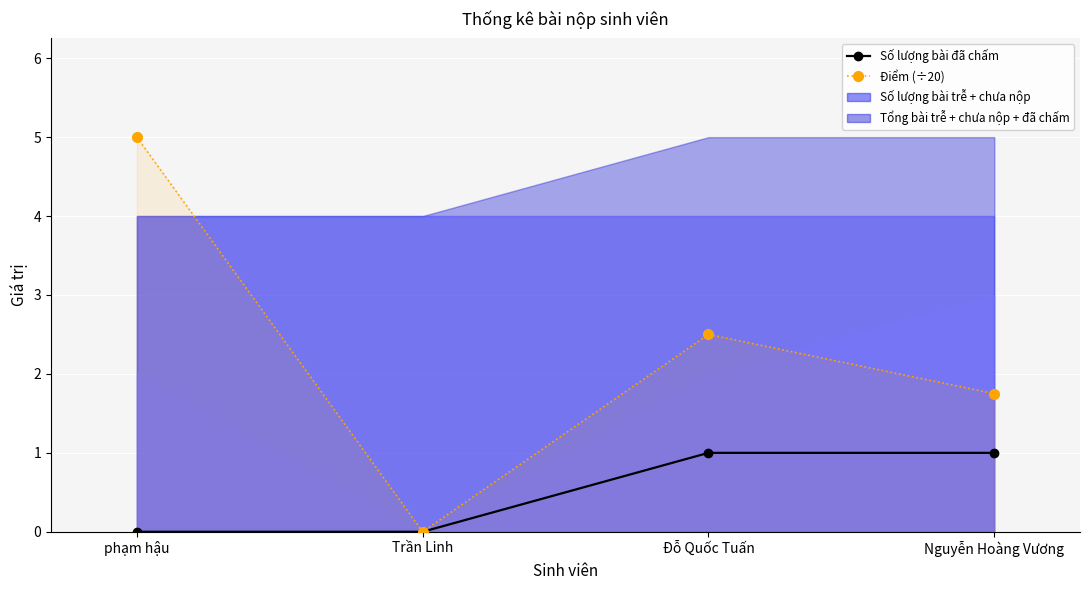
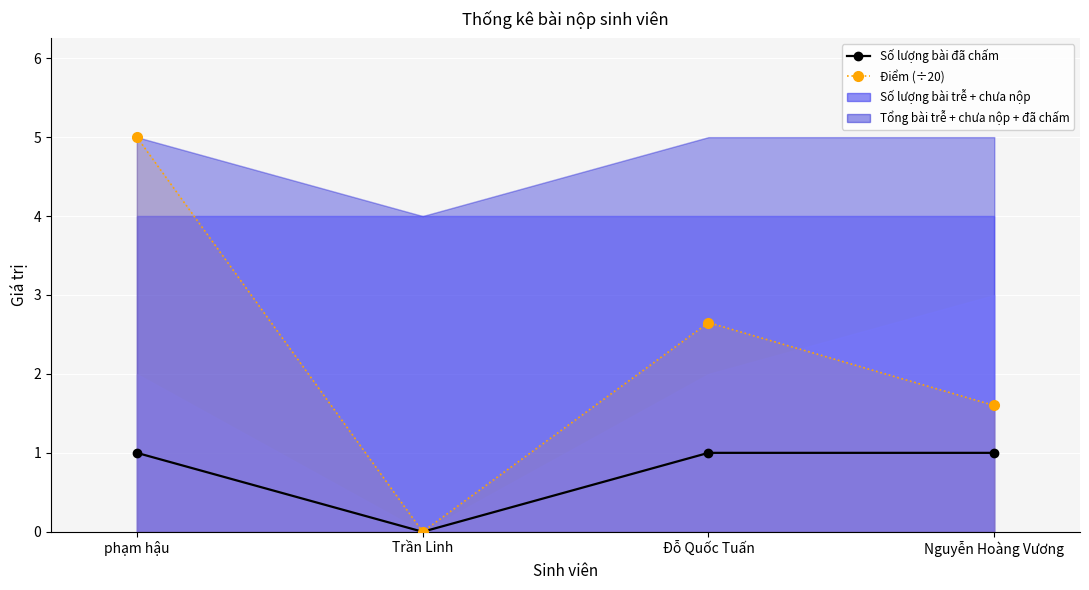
  {
    "Số lượng bài đã chấm": {
-     "phạm hậu": 0,
+     "phạm hậu": 1,
      "Đỗ Quốc Tuấn": 1,
      "Nguyễn Hoàng Vương": 1
    },
    "Điểm (÷20)": {
-     "Đỗ Quốc Tuấn": 2.5,
-     "Nguyễn Hoàng Vương": 1.8
+     "Đỗ Quốc Tuấn": 2.7,
+     "Nguyễn Hoàng Vương": 1.6
    }
  }
